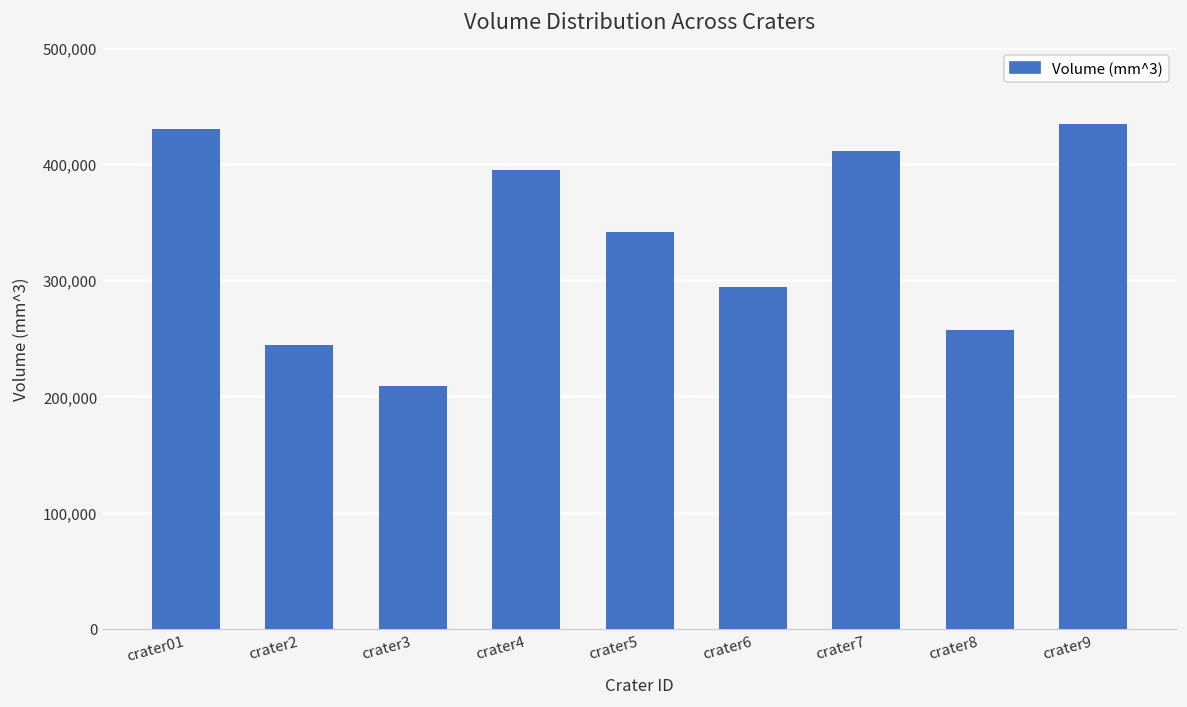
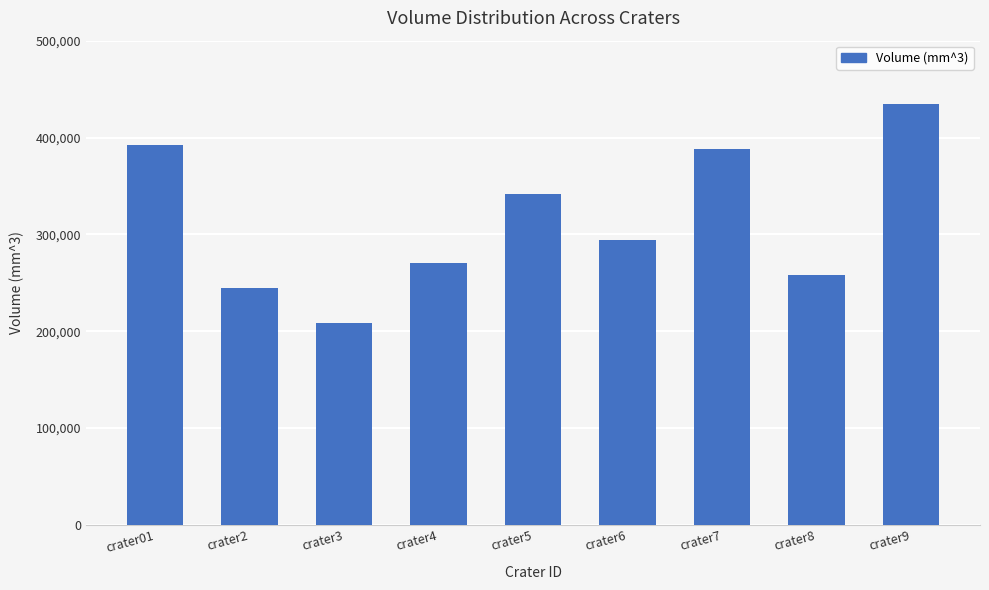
  {
-   "crater01": "430,000",
+   "crater01": "390,000",
    "crater2": "240,000",
    "crater3": "210,000",
-   "crater4": "390,000",
+   "crater4": "270,000",
    "crater5": "340,000",
    "crater6": "290,000",
-   "crater7": "410,000",
+   "crater7": "390,000",
    "crater8": "260,000",
    "crater9": "430,000"
  }
